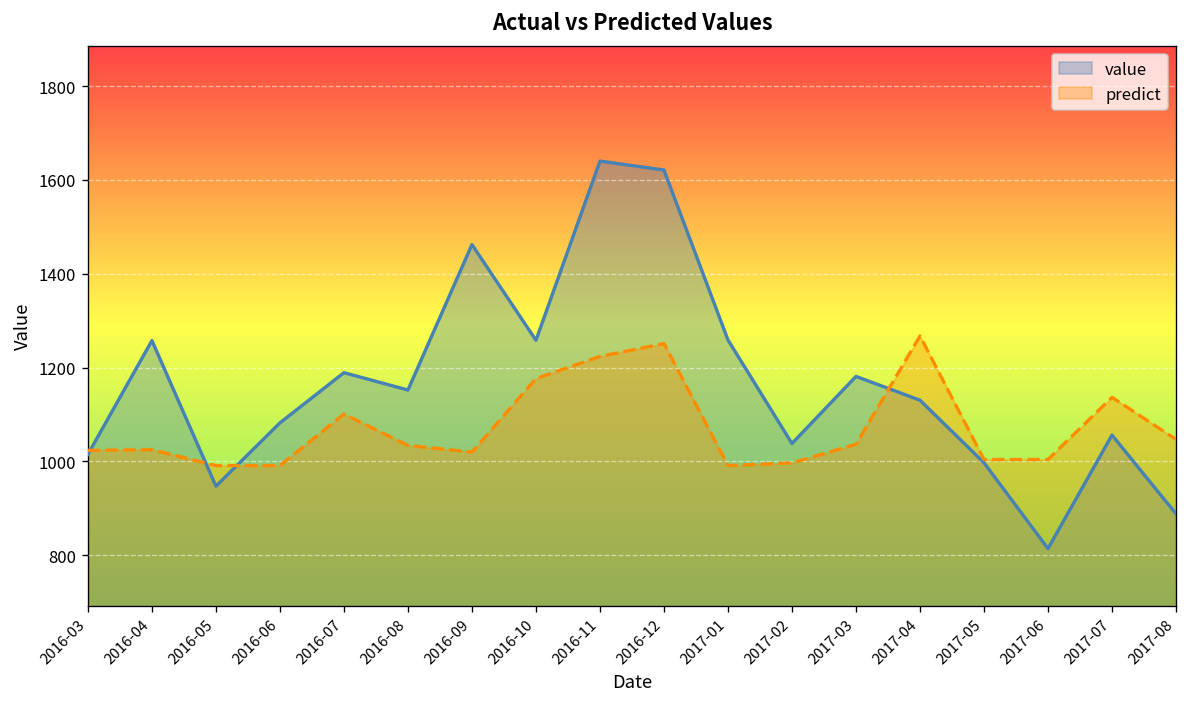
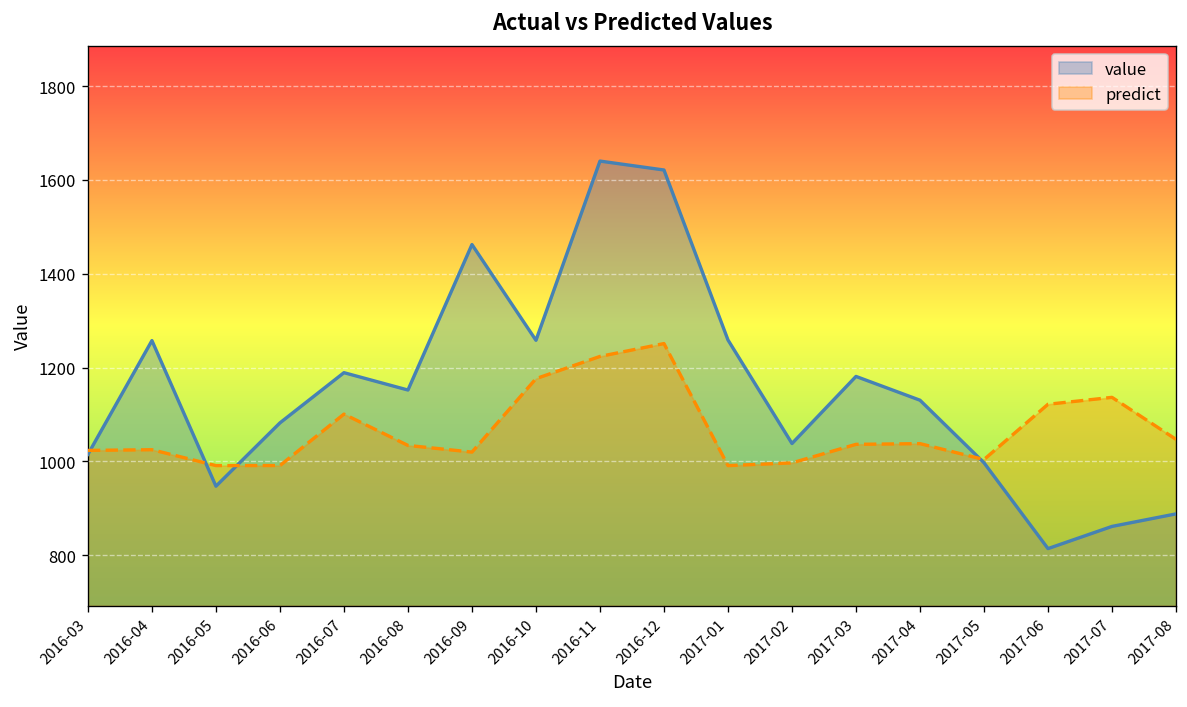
  {
    "value": {
      "2016-03": 1020,
      "2016-04": 1260,
      "2016-05": 950,
      "2016-06": 1080,
      "2016-07": 1190,
      "2016-08": 1150,
      "2016-09": 1460,
      "2016-10": 1260,
      "2016-11": 1640,
      "2016-12": 1620,
      "2017-01": 1260,
      "2017-02": 1040,
      "2017-03": 1180,
      "2017-04": 1130,
      "2017-05": 1000,
      "2017-06": 810,
-     "2017-07": 1060,
+     "2017-07": 860,
      "2017-08": 890
    },
    "predict": {
      "2016-03": 1020,
      "2016-04": 1020,
      "2016-05": 990,
      "2016-06": 990,
      "2016-07": 1100,
      "2016-08": 1030,
      "2016-09": 1020,
      "2016-10": 1180,
      "2016-11": 1220,
      "2016-12": 1250,
      "2017-01": 990,
      "2017-02": 1000,
      "2017-03": 1040,
-     "2017-04": 1270,
+     "2017-04": 1040,
      "2017-05": 1000,
-     "2017-06": 1000,
+     "2017-06": 1120,
      "2017-07": 1140,
      "2017-08": 1050
    }
  }
